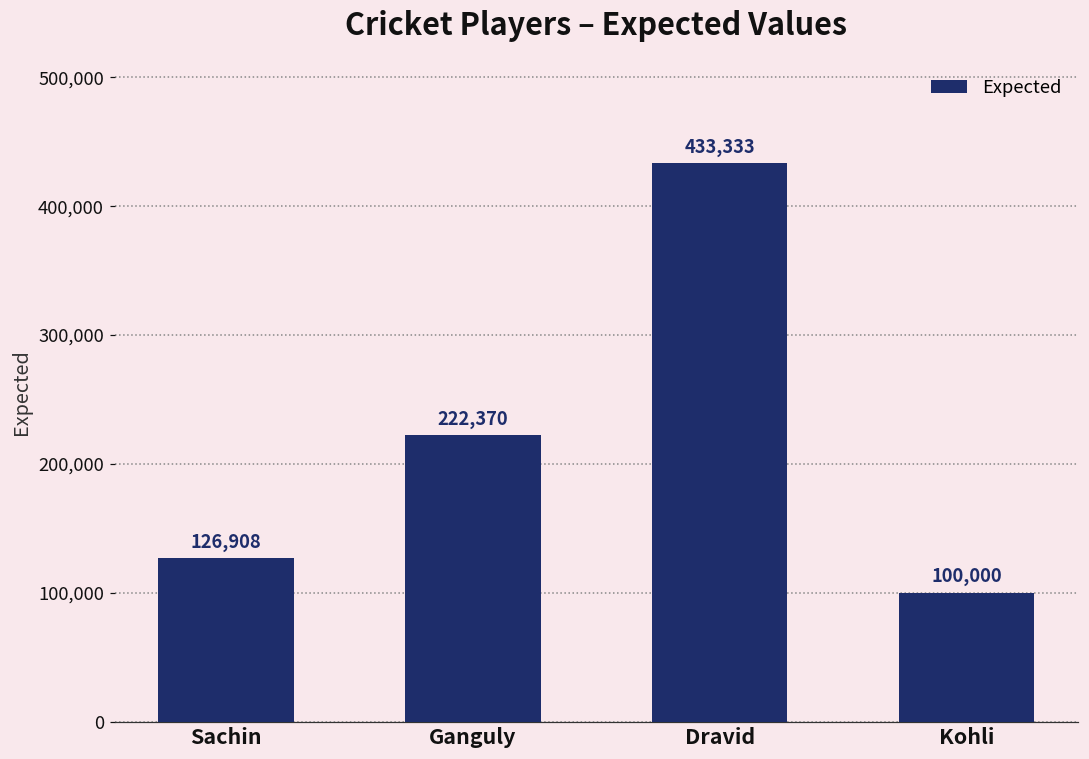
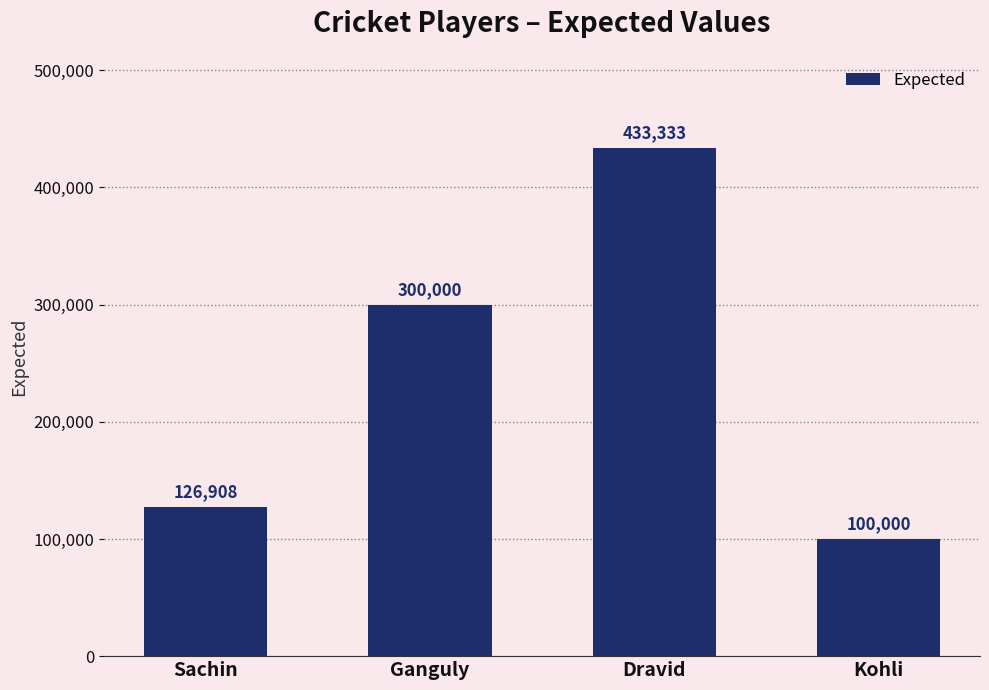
  {
    "Sachin": "126,908",
-   "Ganguly": "222,370",
+   "Ganguly": "300,000",
    "Dravid": "433,333",
    "Kohli": "100,000"
  }
